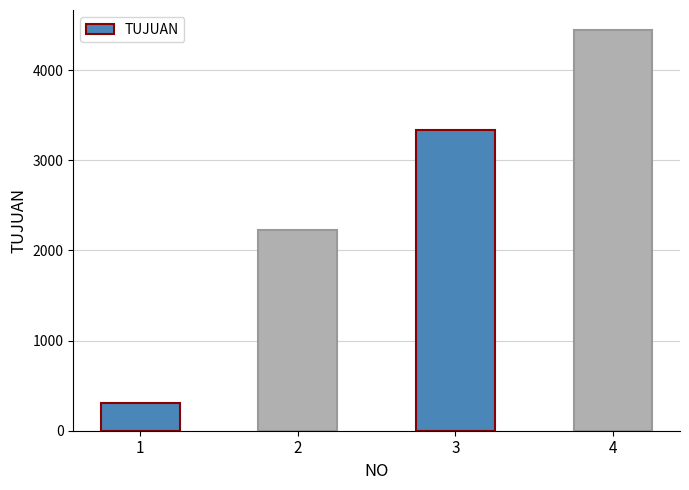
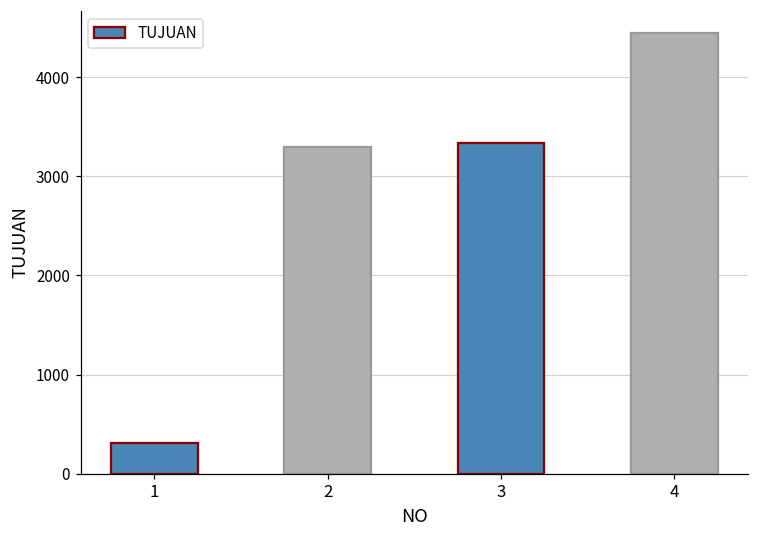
  {
    "1": 300,
-   "2": 2200,
+   "2": 3300,
    "3": 3300,
    "4": 4400
  }
